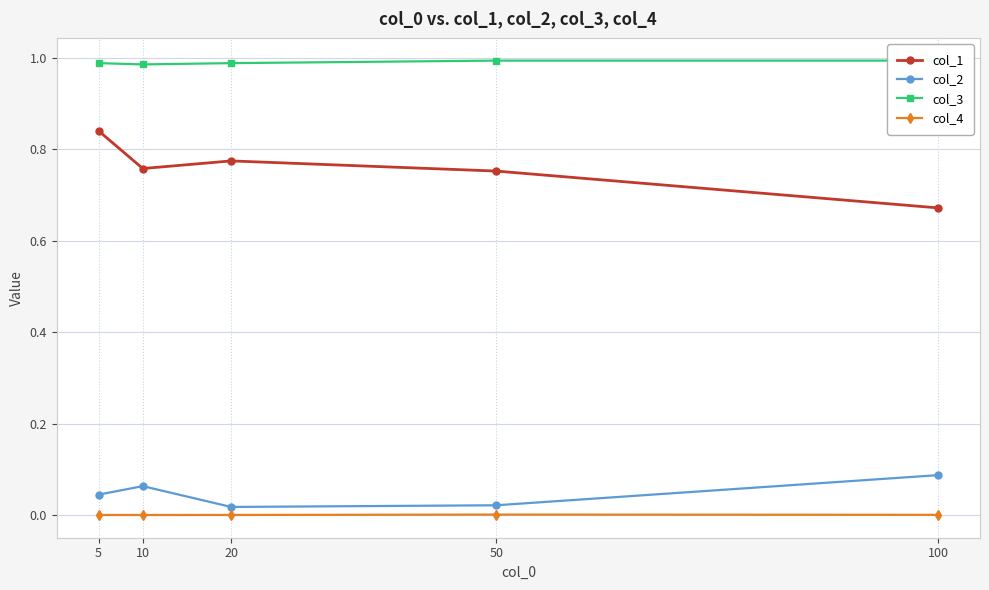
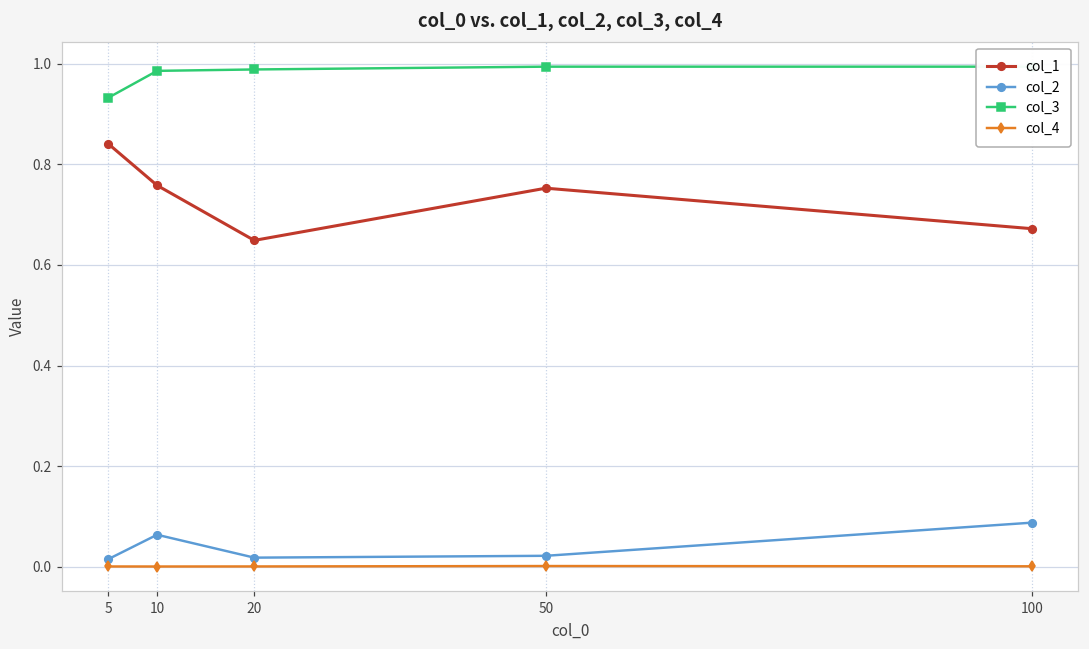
  {
    "col_1": {
      "5": 0.84,
      "10": 0.76,
-     "20": 0.77,
+     "20": 0.65,
      "50": 0.75,
      "100": 0.67
    },
    "col_2": {
-     "5": 0.04,
+     "5": 0.02,
      "10": 0.06,
      "20": 0.02,
      "50": 0.02,
      "100": 0.09
    },
    "col_3": {
-     "5": 0.99,
+     "5": 0.93,
      "10": 0.99,
      "20": 0.99,
      "50": 0.99
    },
    "col_4": {
      "5": 0.00,
      "10": 0.00,
      "20": 0.00,
      "50": 0.00,
      "100": 0.00
    }
  }
